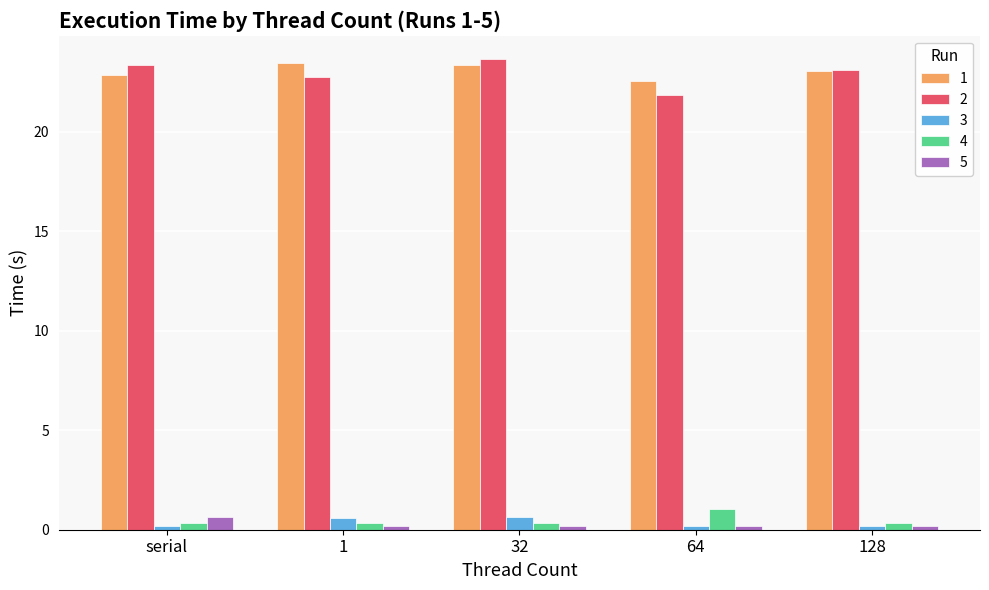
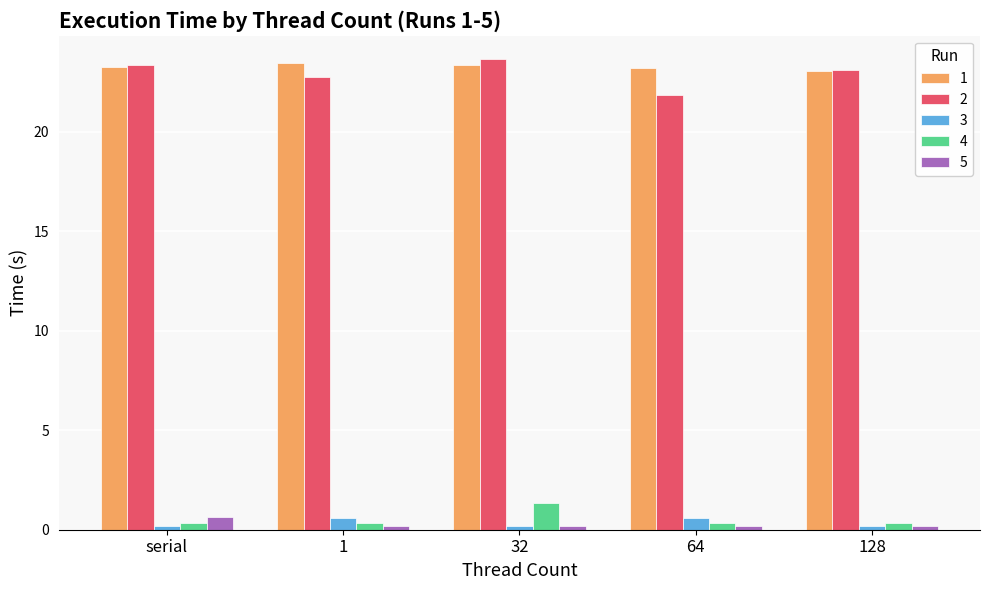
  {
    "1": {
-     "serial": 22.9,
+     "serial": 23.3,
      "1": 23.5,
      "32": 23.3,
-     "64": 22.6,
+     "64": 23.2,
      "128": 23.1
    },
    "2": {
      "serial": 23.3,
      "1": 22.8,
      "32": 23.6,
      "64": 21.8,
      "128": 23.1
    },
    "3": {
      "serial": 0.2,
      "1": 0.6,
-     "32": 0.6,
-     "64": 0.2,
+     "32": 0.2,
+     "64": 0.6,
      "128": 0.2
    },
    "4": {
      "serial": 0.3,
      "1": 0.3,
-     "32": 0.3,
-     "64": 1.1,
+     "32": 1.3,
+     "64": 0.3,
      "128": 0.3
    },
    "5": {
      "serial": 0.7,
      "1": 0.2,
      "32": 0.2,
      "64": 0.2,
      "128": 0.2
    }
  }
